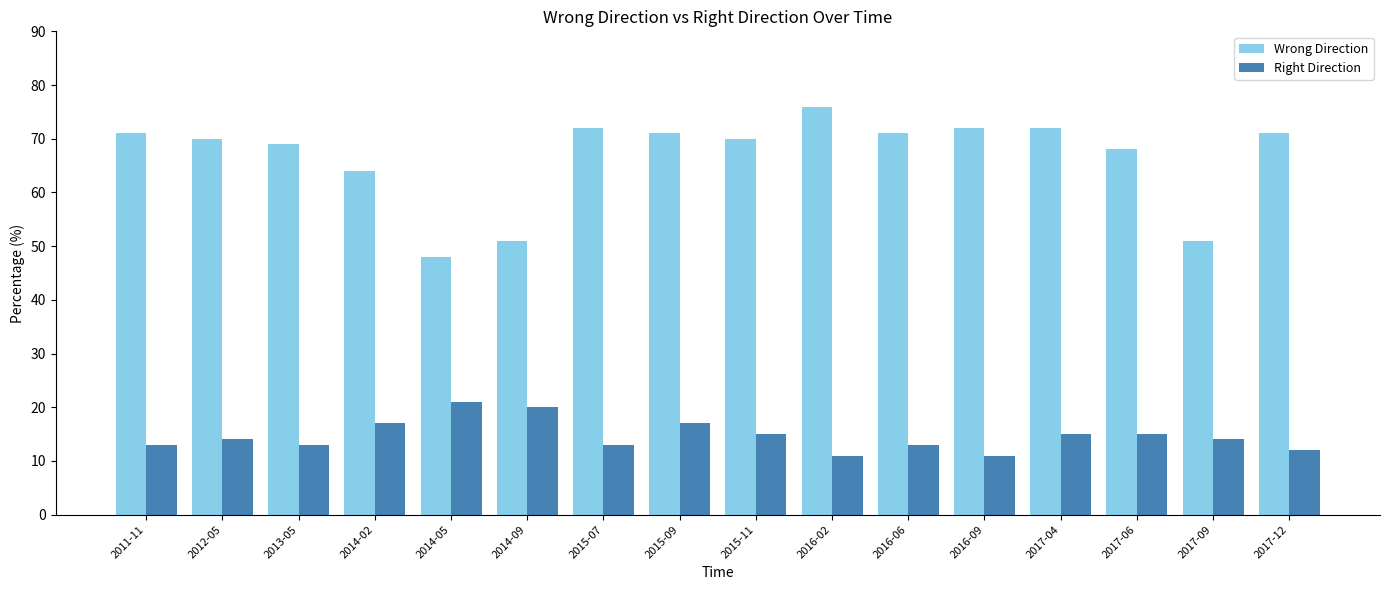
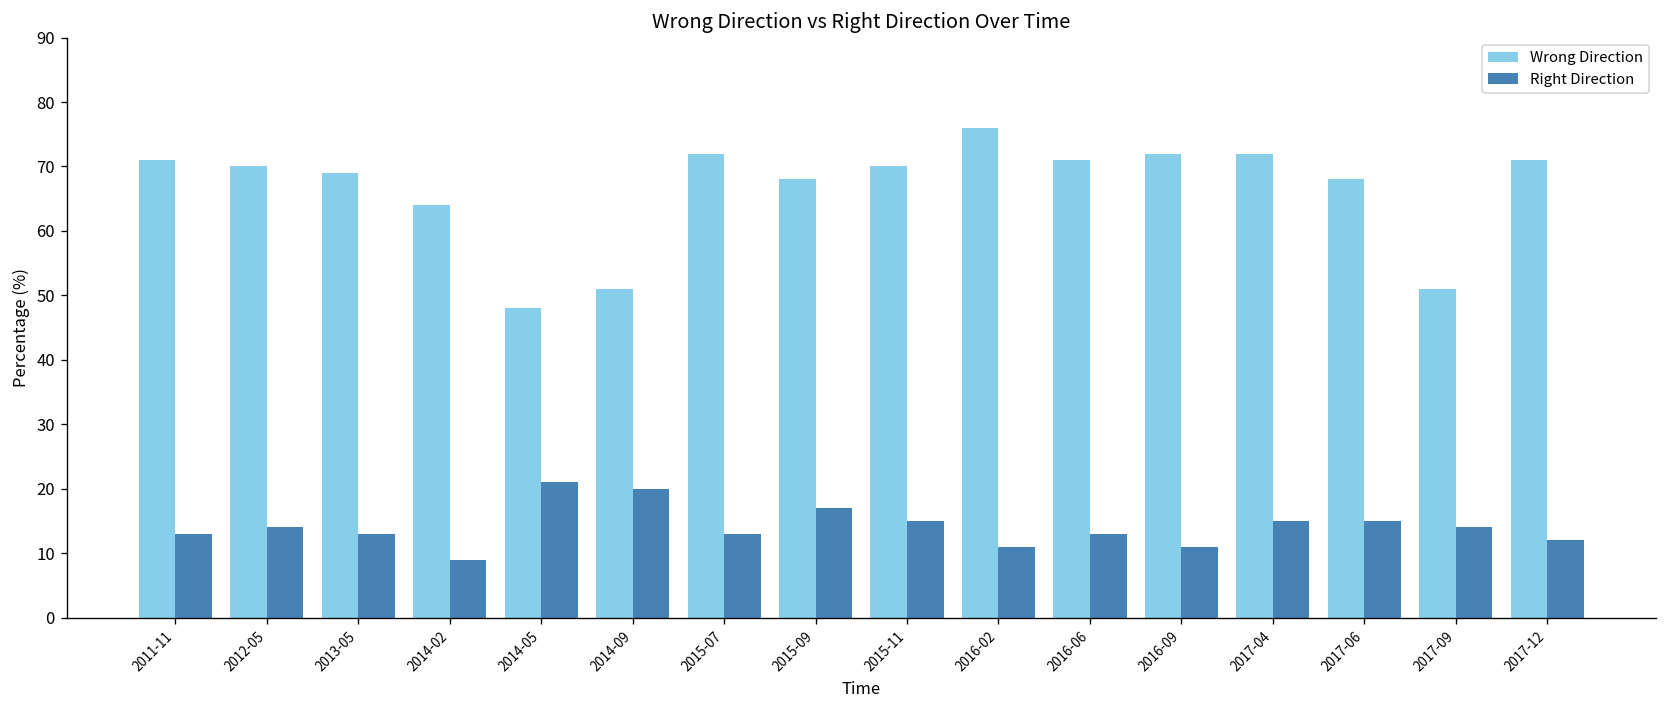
  {
    "Wrong Direction": {
      "2011-11": 71,
      "2012-05": 70,
      "2013-05": 69,
      "2014-02": 64,
      "2014-05": 48,
      "2014-09": 51,
      "2015-07": 72,
-     "2015-09": 71,
+     "2015-09": 68,
      "2015-11": 70,
      "2016-02": 76,
      "2016-06": 71,
      "2016-09": 72,
      "2017-04": 72,
      "2017-06": 68,
      "2017-09": 51,
      "2017-12": 71
    },
    "Right Direction": {
      "2011-11": 13,
      "2012-05": 14,
      "2013-05": 13,
-     "2014-02": 17,
+     "2014-02": 9,
      "2014-05": 21,
      "2014-09": 20,
      "2015-07": 13,
      "2015-09": 17,
      "2015-11": 15,
      "2016-02": 11,
      "2016-06": 13,
      "2016-09": 11,
      "2017-04": 15,
      "2017-06": 15,
      "2017-09": 14,
      "2017-12": 12
    }
  }
